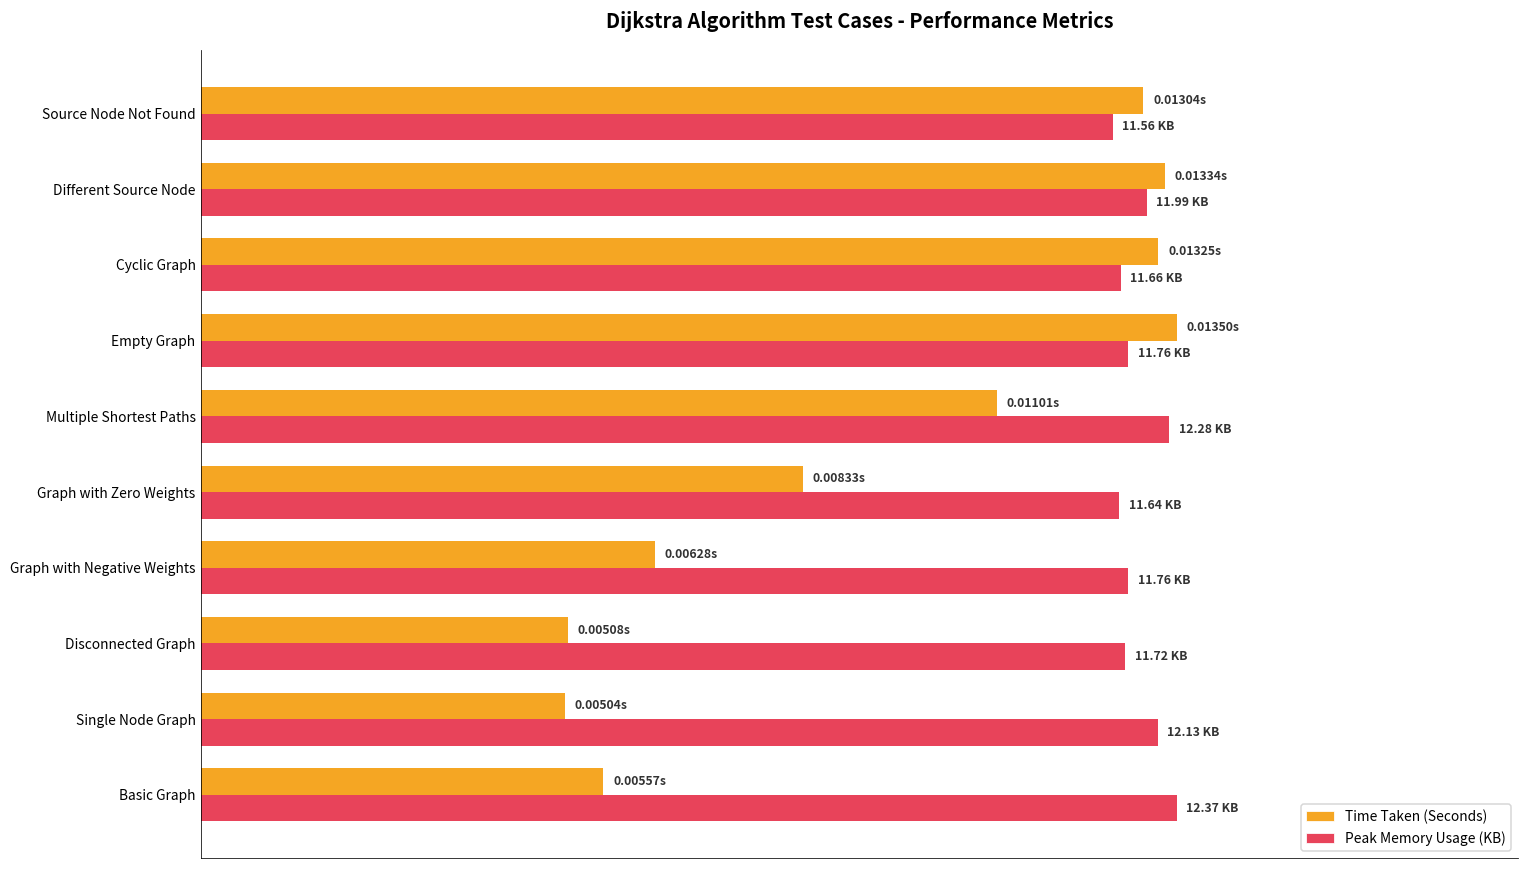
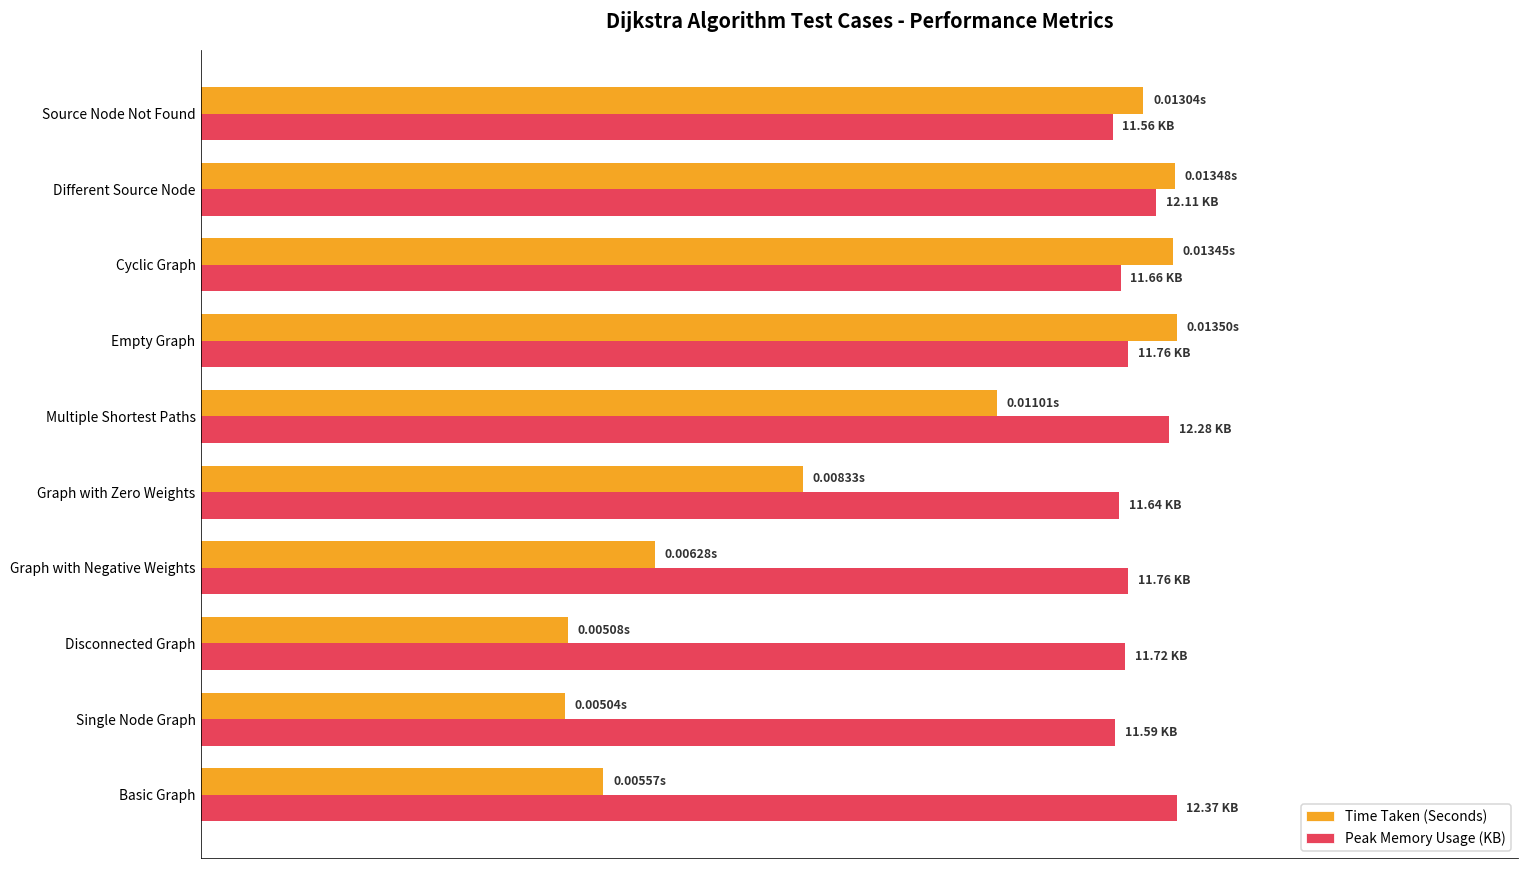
  {
    "Time Taken (Seconds)": {
-     "Different Source Node": "0.01334s",
-     "Cyclic Graph": "0.01325s"
+     "Different Source Node": "0.01348s",
+     "Cyclic Graph": "0.01345s"
    },
    "Peak Memory Usage (KB)": {
-     "Different Source Node": "11.99",
-     "Single Node Graph": "12.13"
+     "Different Source Node": "12.11",
+     "Single Node Graph": "11.59"
    }
  }
